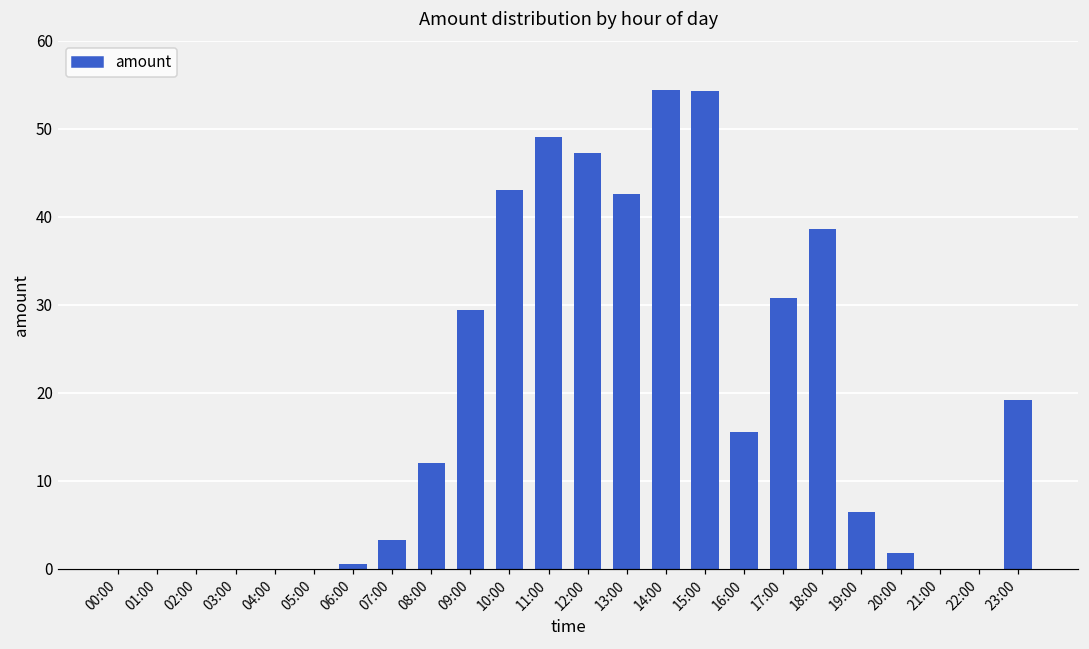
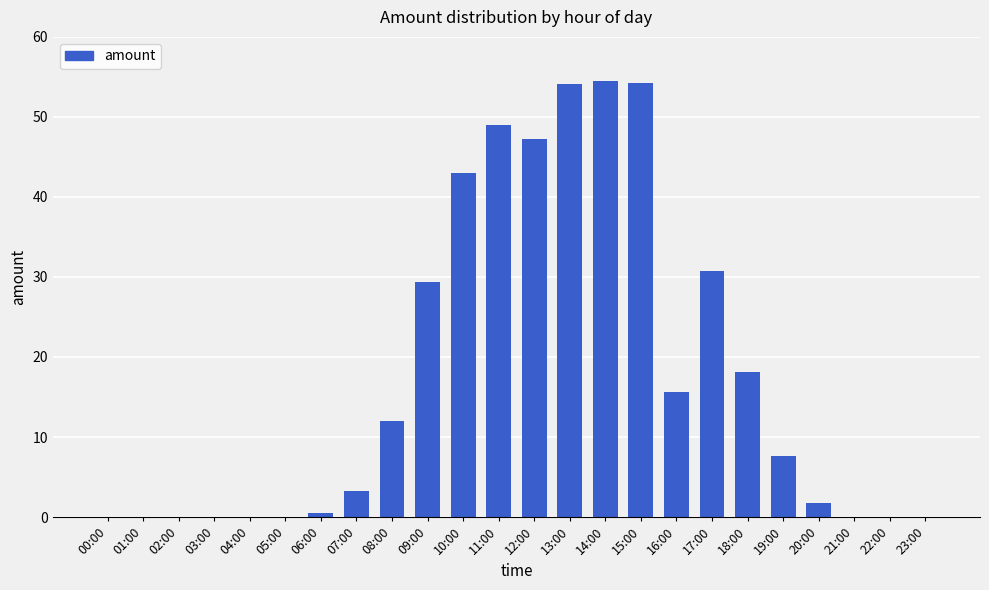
  {
    "00:00": 0,
    "01:00": 0,
    "02:00": 0,
    "03:00": 0,
    "04:00": 0,
    "05:00": 0,
    "06:00": 1,
    "07:00": 3,
    "08:00": 12,
    "09:00": 29,
    "10:00": 43,
    "11:00": 49,
    "12:00": 47,
-   "13:00": 43,
+   "13:00": 54,
    "14:00": 54,
    "15:00": 54,
    "16:00": 16,
    "17:00": 31,
-   "18:00": 39,
-   "19:00": 6,
+   "18:00": 18,
+   "19:00": 8,
    "20:00": 2,
    "21:00": 0,
    "22:00": 0,
-   "23:00": 19
+   "23:00": 0
  }
